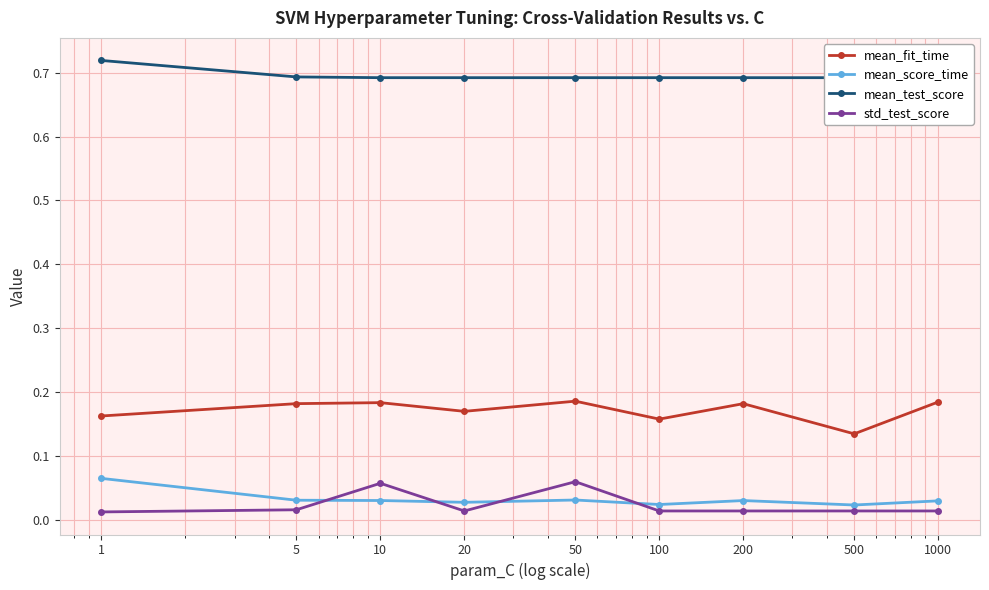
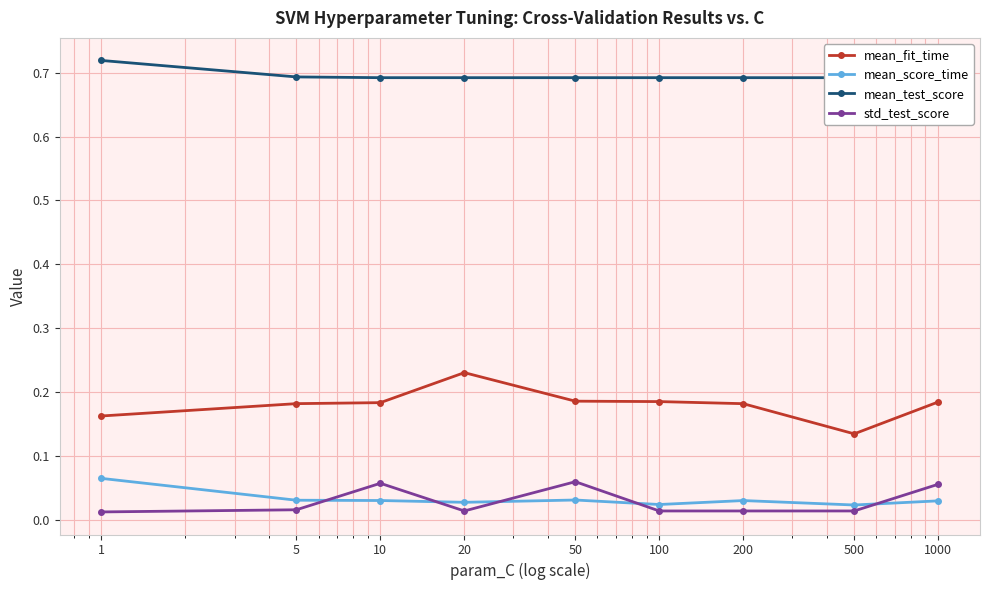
  {
    "mean_fit_time": {
      "1": 0.16,
      "5": 0.18,
      "10": 0.18,
-     "20": 0.17,
+     "20": 0.23,
      "50": 0.19,
-     "100": 0.16,
+     "100": 0.18,
      "200": 0.18,
      "500": 0.13,
      "1000": 0.18
    },
    "mean_score_time": {
      "1": 0.06,
      "5": 0.03,
      "10": 0.03,
      "20": 0.03,
      "50": 0.03,
      "100": 0.02,
      "200": 0.03,
      "500": 0.02,
      "1000": 0.03
    },
    "mean_test_score": {
      "1": 0.72,
      "5": 0.69,
      "10": 0.69,
      "20": 0.69,
      "50": 0.69,
      "100": 0.69,
      "200": 0.69
    },
    "std_test_score": {
      "1": 0.01,
      "5": 0.02,
      "10": 0.06,
      "20": 0.01,
      "50": 0.06,
      "100": 0.01,
      "200": 0.01,
      "500": 0.01,
-     "1000": 0.01
+     "1000": 0.06
    }
  }
